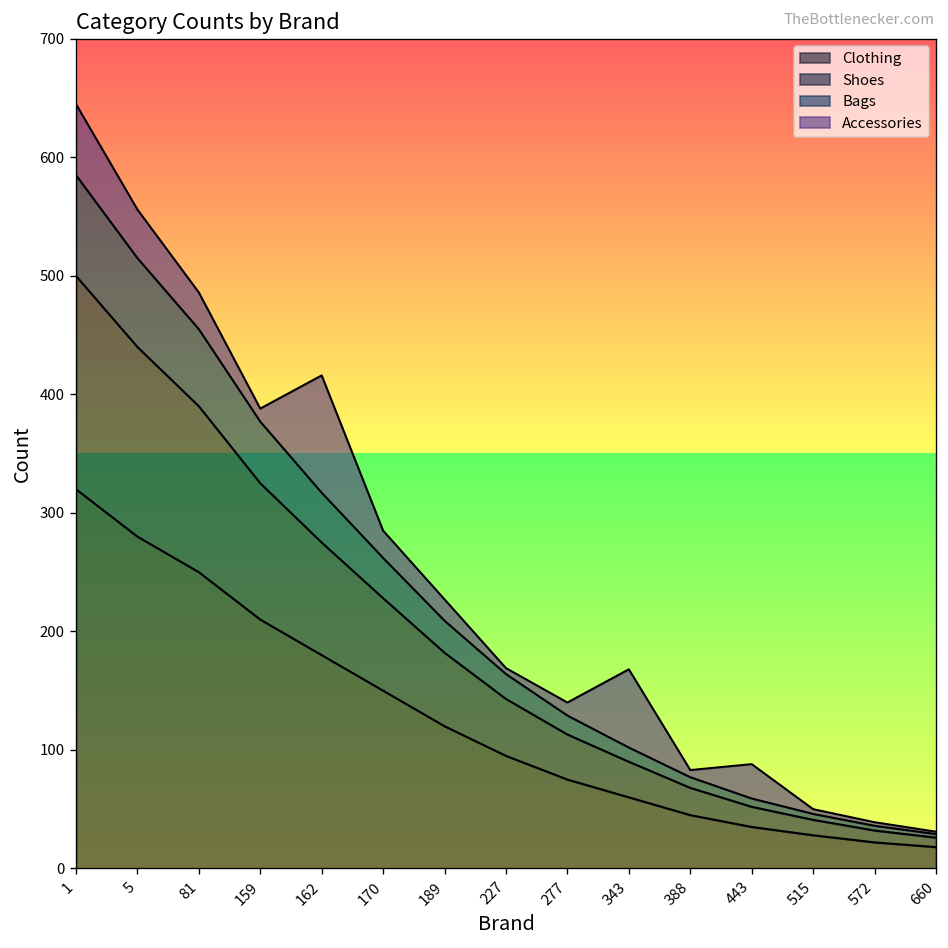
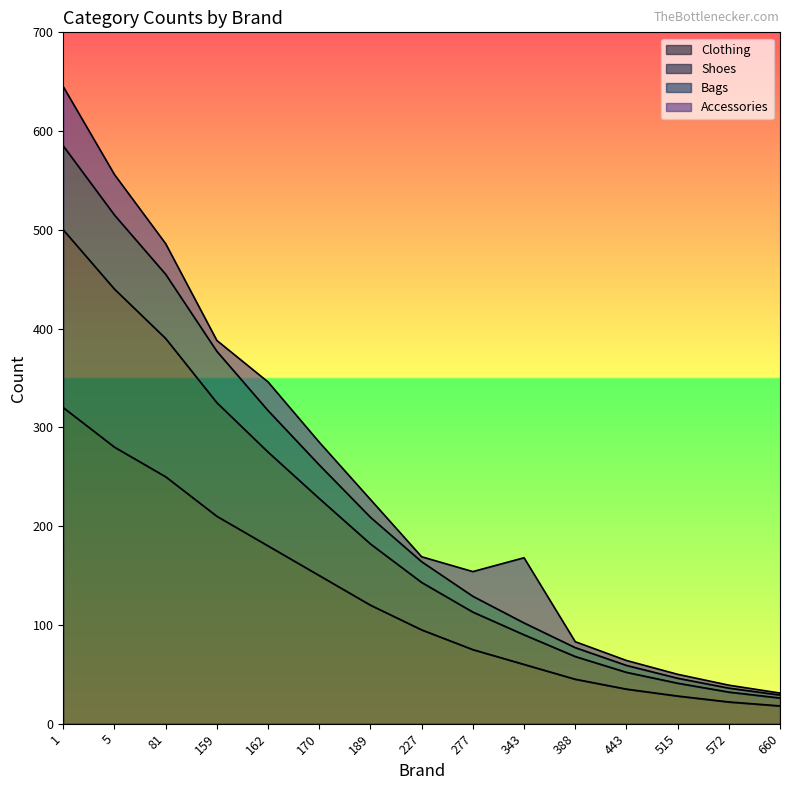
  {
    "Accessories": {
      "1": 60,
      "5": 40,
      "81": 30,
      "159": 10,
-     "162": 100,
+     "162": 30,
      "170": 20,
      "189": 20,
      "227": 10,
-     "277": 10,
+     "277": 30,
      "343": 70,
      "388": 10,
-     "443": 30,
+     "443": 10,
      "515": 0,
      "572": 0
    }
  }
